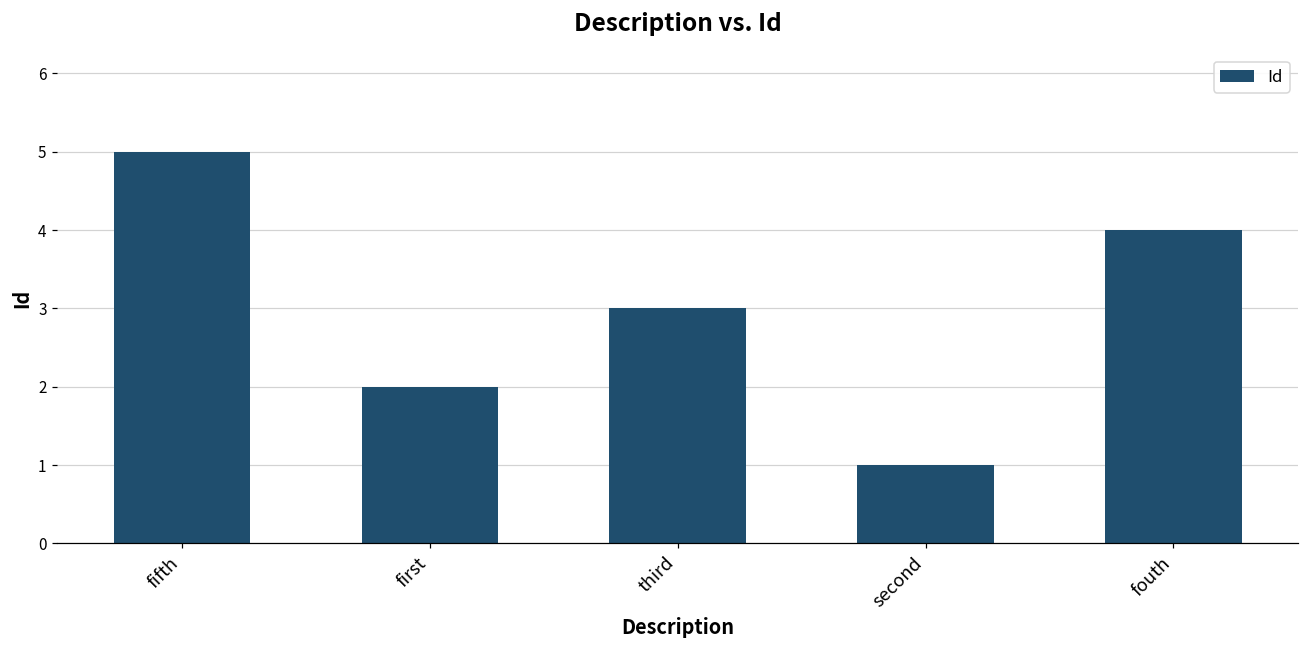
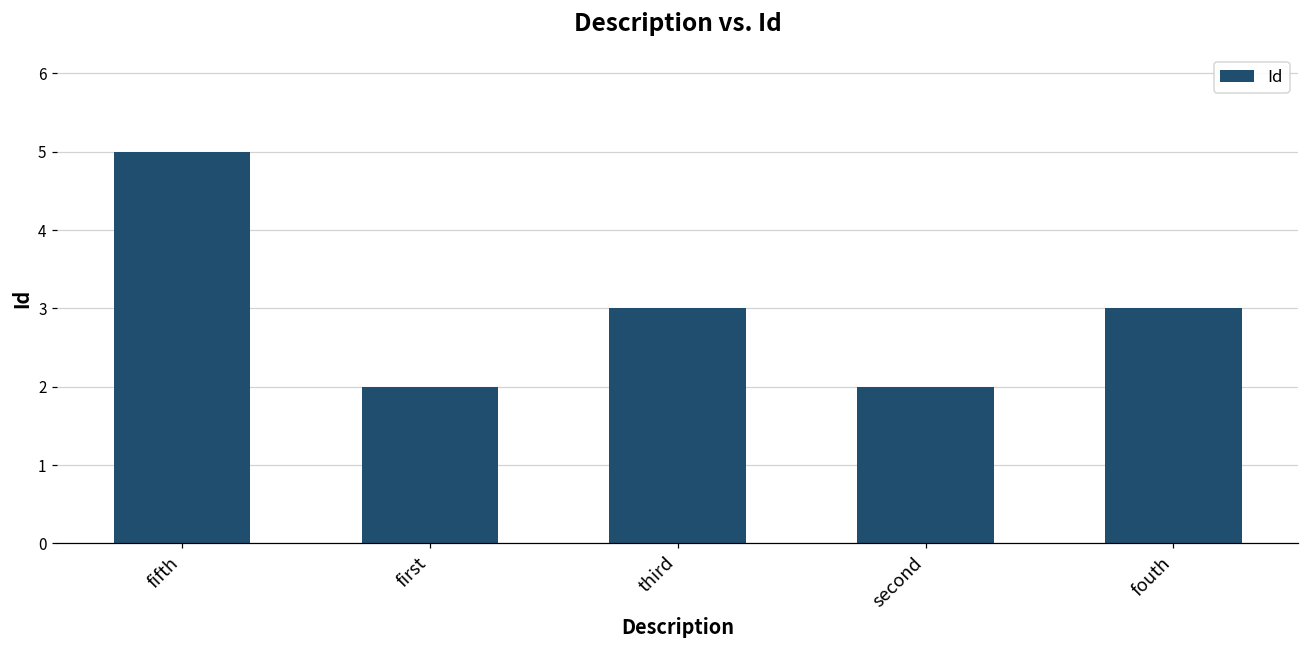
  {
    "fifth": 5,
    "first": 2,
    "third": 3,
-   "second": 1,
-   "fouth": 4
+   "second": 2,
+   "fouth": 3
  }
